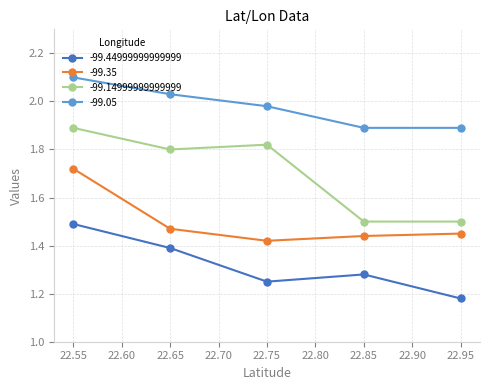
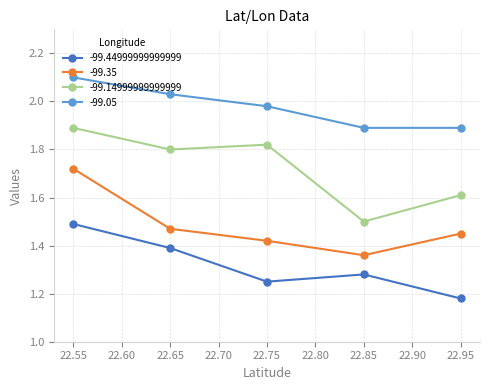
  {
    "-99.35": {
      "22.55": 1.72,
      "22.65": 1.47,
      "22.75": 1.42,
-     "22.85": 1.44,
+     "22.85": 1.36,
      "22.95": 1.45
    },
    "-99.14999999999999": {
      "22.55": 1.89,
      "22.65": 1.80,
      "22.75": 1.82,
      "22.85": 1.50,
-     "22.95": 1.50
+     "22.95": 1.61
    }
  }
